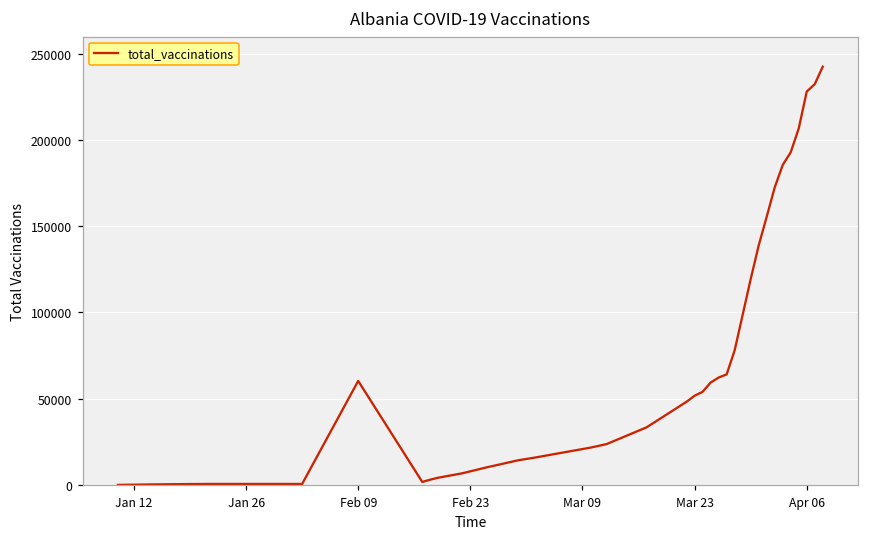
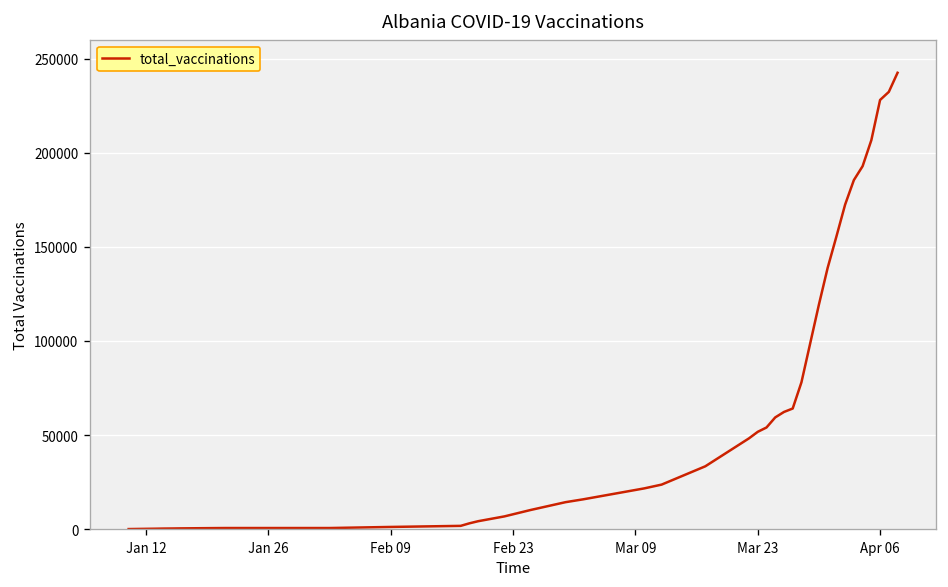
  {
    "Jan 12": 0,
-   "Feb 09": 60000,
+   "Feb 09": 1000,
    "Mar 23": 52000,
    "Apr 06": 228000
  }
